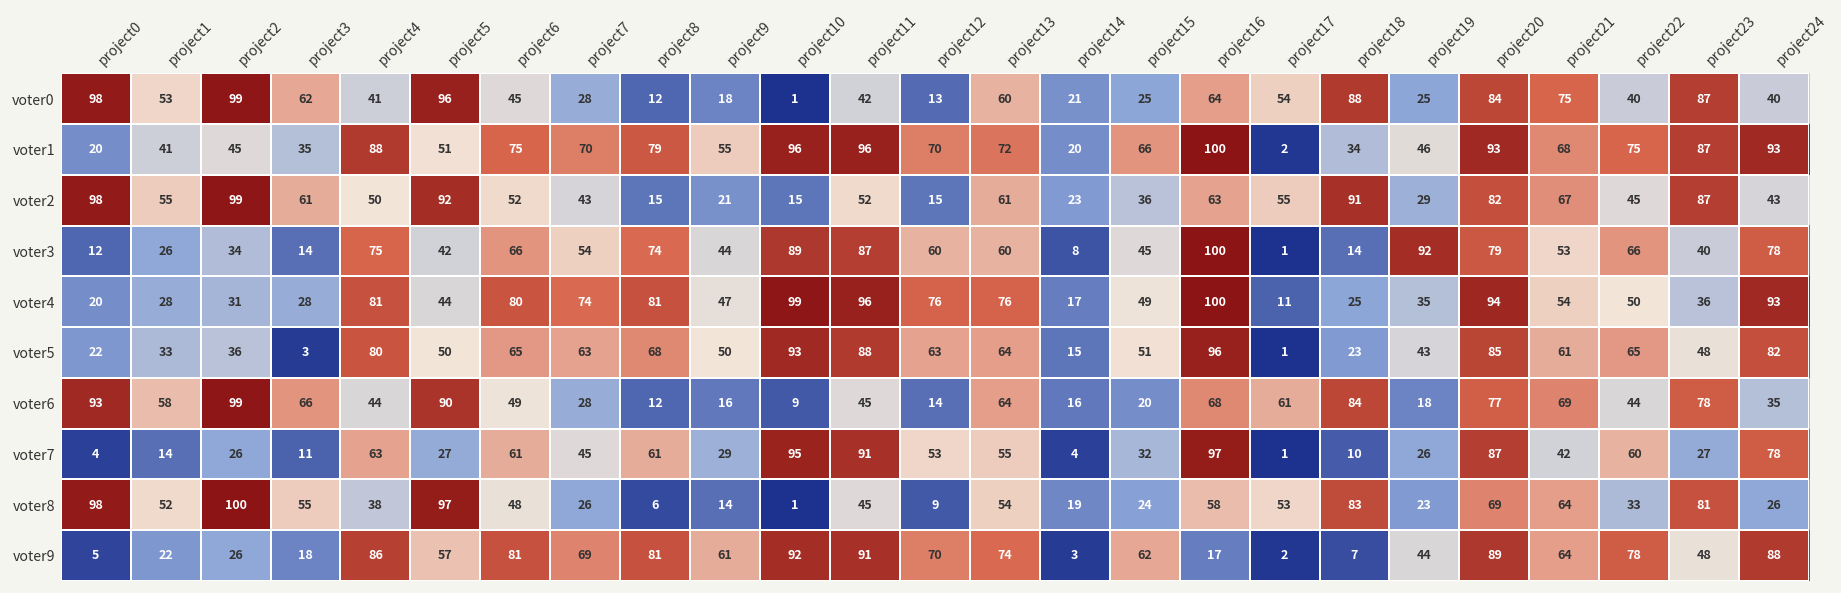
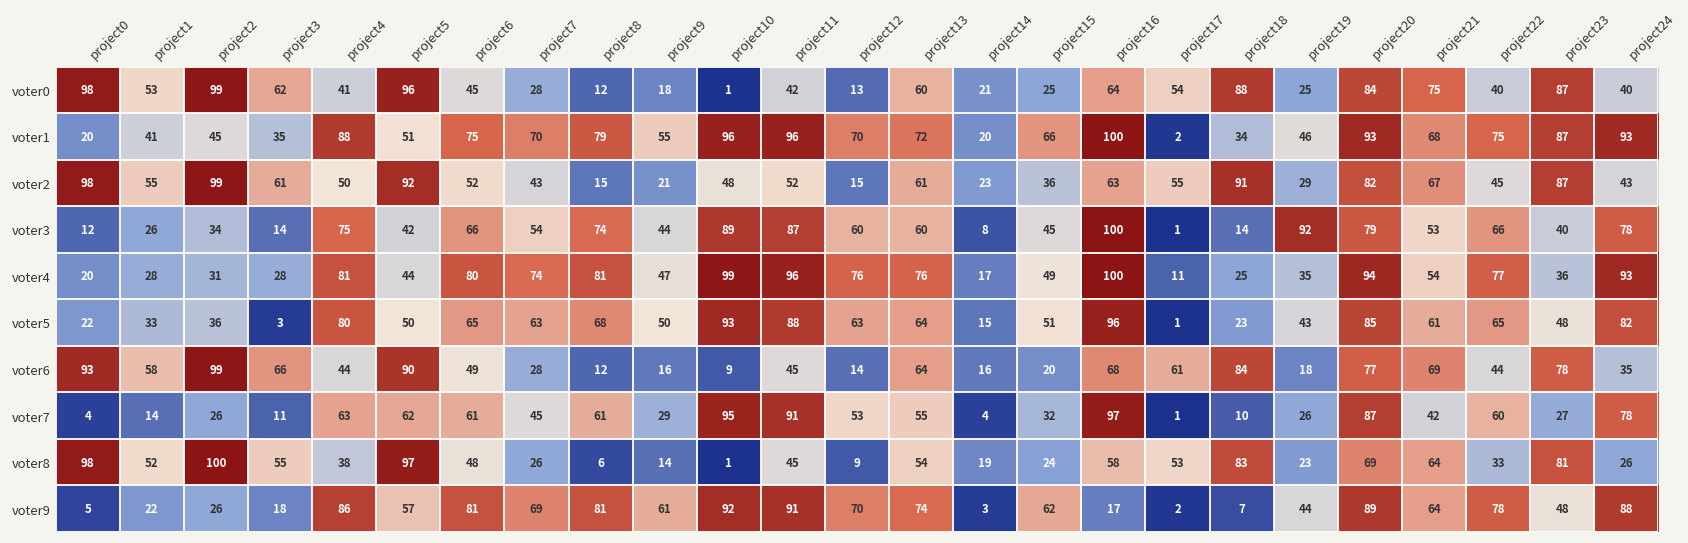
  {
    "voter2": {
      "project0": 98,
      "project1": 55,
      "project2": 99,
      "project3": 61,
      "project4": 50,
      "project5": 92,
      "project6": 52,
      "project7": 43,
      "project8": 15,
      "project9": 21,
-     "project10": 15,
+     "project10": 48,
      "project11": 52,
      "project12": 15,
      "project13": 61,
      "project14": 23,
      "project15": 36,
      "project16": 63,
      "project17": 55,
      "project18": 91,
      "project19": 29,
      "project20": 82,
      "project21": 67,
      "project22": 45,
      "project23": 87,
      "project24": 43
    },
    "voter4": {
      "project0": 20,
      "project1": 28,
      "project2": 31,
      "project3": 28,
      "project4": 81,
      "project5": 44,
      "project6": 80,
      "project7": 74,
      "project8": 81,
      "project9": 47,
      "project10": 99,
      "project11": 96,
      "project12": 76,
      "project13": 76,
      "project14": 17,
      "project15": 49,
      "project16": 100,
      "project17": 11,
      "project18": 25,
      "project19": 35,
      "project20": 94,
      "project21": 54,
-     "project22": 50,
+     "project22": 77,
      "project23": 36,
      "project24": 93
    },
    "voter7": {
      "project0": 4,
      "project1": 14,
      "project2": 26,
      "project3": 11,
      "project4": 63,
-     "project5": 27,
+     "project5": 62,
      "project6": 61,
      "project7": 45,
      "project8": 61,
      "project9": 29,
      "project10": 95,
      "project11": 91,
      "project12": 53,
      "project13": 55,
      "project14": 4,
      "project15": 32,
      "project16": 97,
      "project17": 1,
      "project18": 10,
      "project19": 26,
      "project20": 87,
      "project21": 42,
      "project22": 60,
      "project23": 27,
      "project24": 78
    }
  }
